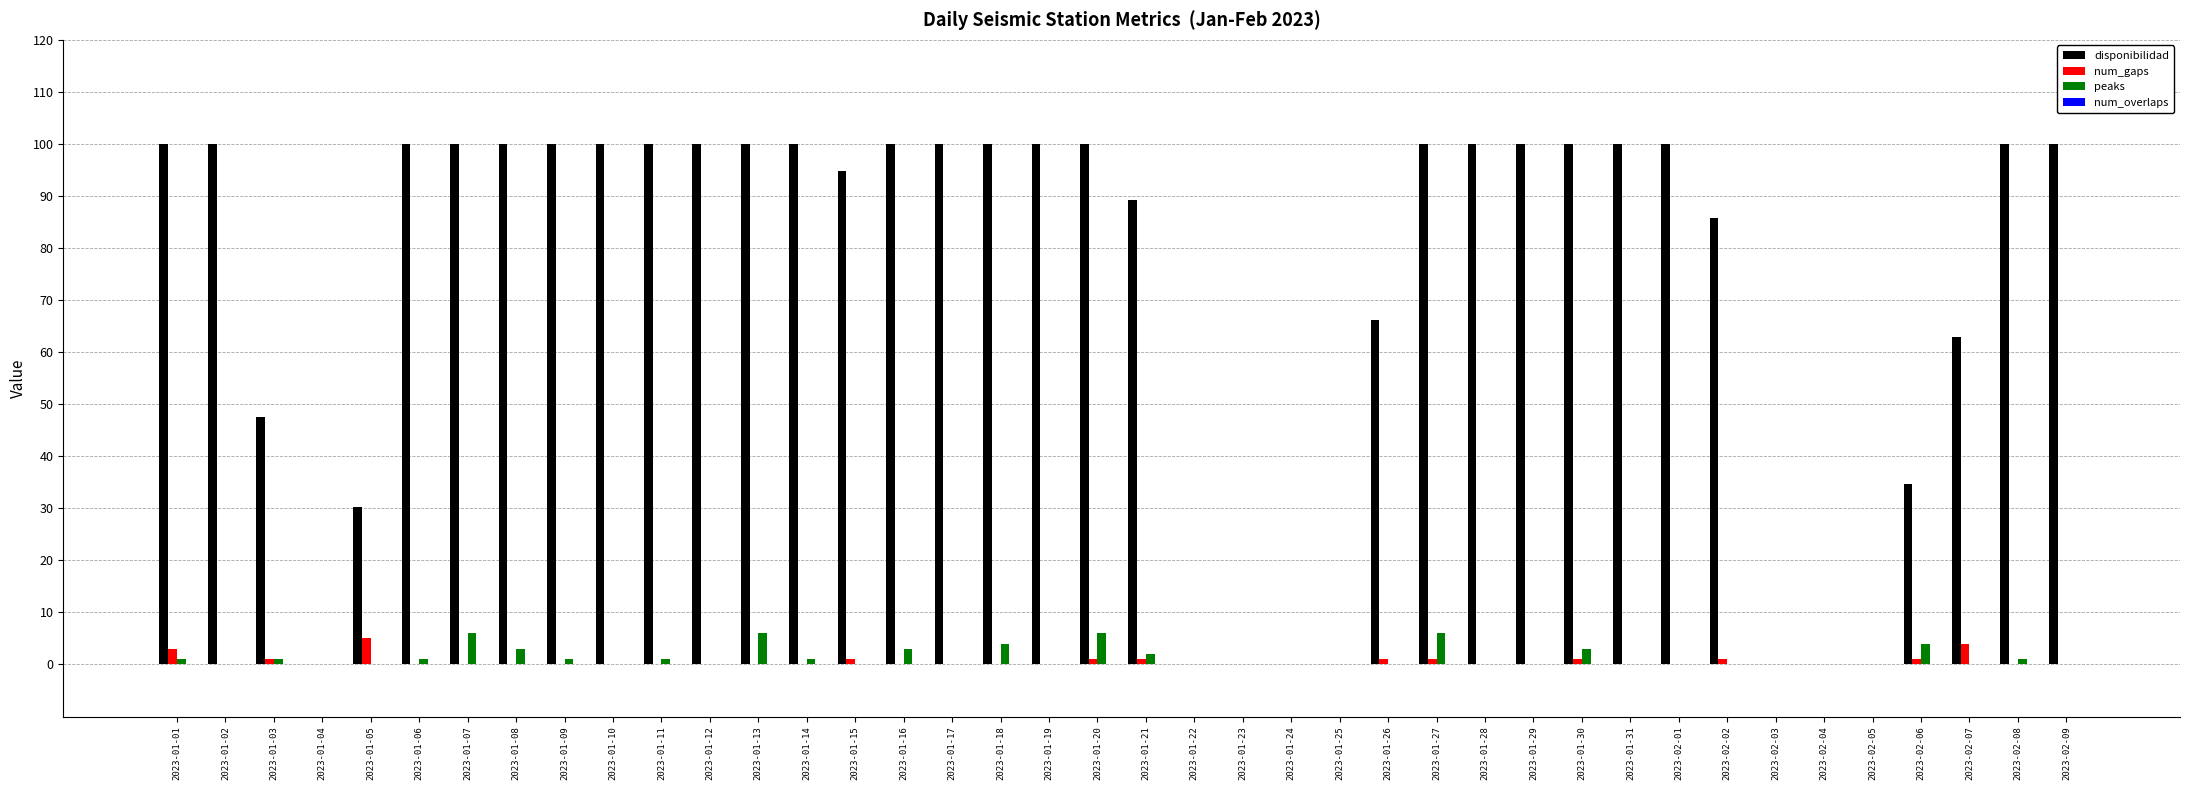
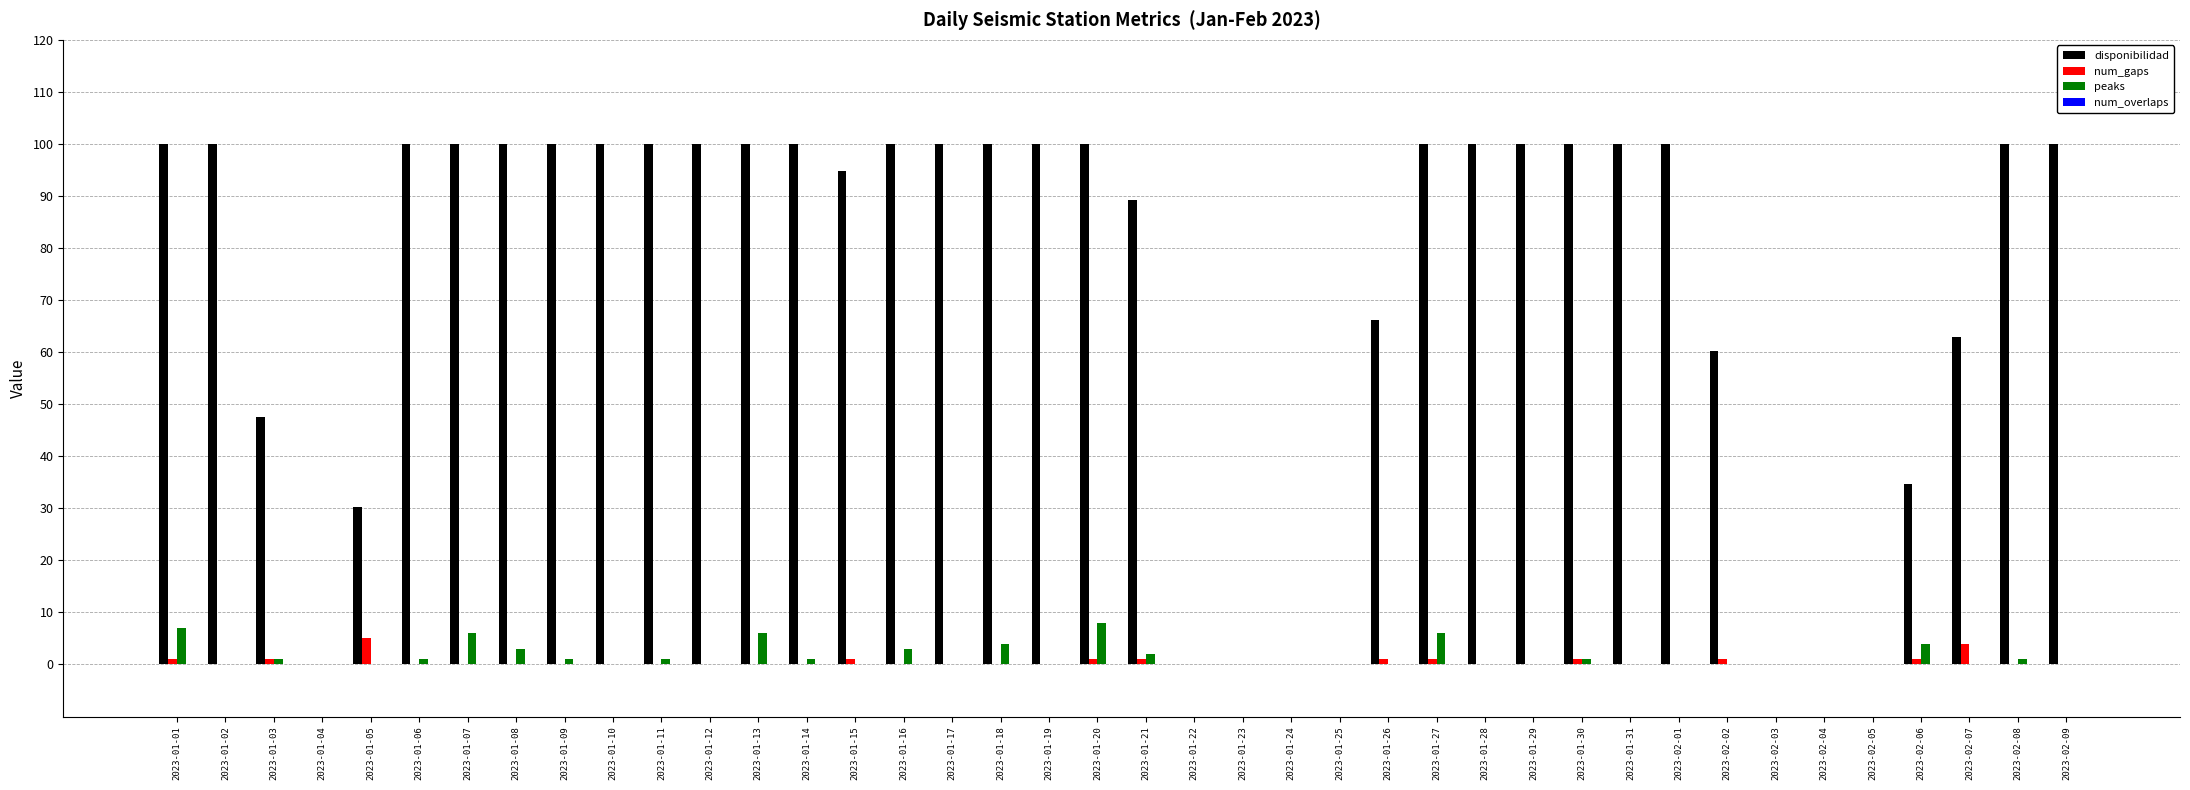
  {
    "disponibilidad": {
      "2023-01-01": 100,
      "2023-01-02": 100,
      "2023-01-03": 48,
      "2023-01-04": 0,
      "2023-01-05": 30,
      "2023-01-06": 100,
      "2023-01-07": 100,
      "2023-01-08": 100,
      "2023-01-09": 100,
      "2023-01-10": 100,
      "2023-01-11": 100,
      "2023-01-12": 100,
      "2023-01-13": 100,
      "2023-01-14": 100,
      "2023-01-15": 95,
      "2023-01-16": 100,
      "2023-01-17": 100,
      "2023-01-18": 100,
      "2023-01-19": 100,
      "2023-01-20": 100,
      "2023-01-21": 89,
      "2023-01-22": 0,
      "2023-01-23": 0,
      "2023-01-24": 0,
      "2023-01-25": 0,
      "2023-01-26": 66,
      "2023-01-27": 100,
      "2023-01-28": 100,
      "2023-01-29": 100,
      "2023-01-30": 100,
      "2023-01-31": 100,
      "2023-02-01": 100,
-     "2023-02-02": 86,
+     "2023-02-02": 60,
      "2023-02-03": 0,
      "2023-02-04": 0,
      "2023-02-05": 0,
      "2023-02-06": 35,
      "2023-02-07": 63,
      "2023-02-08": 100,
      "2023-02-09": 100
    },
    "num_gaps": {
-     "2023-01-01": 3,
+     "2023-01-01": 1,
      "2023-01-02": 0,
      "2023-01-03": 1,
      "2023-01-04": 0,
      "2023-01-05": 5,
      "2023-01-06": 0,
      "2023-01-07": 0,
      "2023-01-08": 0,
      "2023-01-09": 0,
      "2023-01-10": 0,
      "2023-01-11": 0,
      "2023-01-12": 0,
      "2023-01-13": 0,
      "2023-01-14": 0,
      "2023-01-15": 1,
      "2023-01-16": 0,
      "2023-01-17": 0,
      "2023-01-18": 0,
      "2023-01-19": 0,
      "2023-01-20": 1,
      "2023-01-21": 1,
      "2023-01-22": 0,
      "2023-01-23": 0,
      "2023-01-24": 0,
      "2023-01-25": 0,
      "2023-01-26": 1,
      "2023-01-27": 1,
      "2023-01-28": 0,
      "2023-01-29": 0,
      "2023-01-30": 1,
      "2023-01-31": 0,
      "2023-02-01": 0,
      "2023-02-02": 1,
      "2023-02-03": 0,
      "2023-02-04": 0,
      "2023-02-05": 0,
      "2023-02-06": 1,
      "2023-02-07": 4,
      "2023-02-08": 0,
      "2023-02-09": 0
    },
    "peaks": {
-     "2023-01-01": 1,
+     "2023-01-01": 7,
      "2023-01-02": 0,
      "2023-01-03": 1,
      "2023-01-04": 0,
      "2023-01-05": 0,
      "2023-01-06": 1,
      "2023-01-07": 6,
      "2023-01-08": 3,
      "2023-01-09": 1,
      "2023-01-10": 0,
      "2023-01-11": 1,
      "2023-01-12": 0,
      "2023-01-13": 6,
      "2023-01-14": 1,
      "2023-01-15": 0,
      "2023-01-16": 3,
      "2023-01-17": 0,
      "2023-01-18": 4,
      "2023-01-19": 0,
-     "2023-01-20": 6,
+     "2023-01-20": 8,
      "2023-01-21": 2,
      "2023-01-22": 0,
      "2023-01-23": 0,
      "2023-01-24": 0,
      "2023-01-25": 0,
      "2023-01-26": 0,
      "2023-01-27": 6,
      "2023-01-28": 0,
      "2023-01-29": 0,
-     "2023-01-30": 3,
+     "2023-01-30": 1,
      "2023-01-31": 0,
      "2023-02-01": 0,
      "2023-02-02": 0,
      "2023-02-03": 0,
      "2023-02-04": 0,
      "2023-02-05": 0,
      "2023-02-06": 4,
      "2023-02-07": 0,
      "2023-02-08": 1,
      "2023-02-09": 0
    },
    "num_overlaps": {
      "2023-01-01": 0,
      "2023-01-02": 0,
      "2023-01-03": 0,
      "2023-01-04": 0,
      "2023-01-05": 0,
      "2023-01-06": 0,
      "2023-01-07": 0,
      "2023-01-08": 0,
      "2023-01-09": 0,
      "2023-01-10": 0,
      "2023-01-11": 0,
      "2023-01-12": 0,
      "2023-01-13": 0,
      "2023-01-14": 0,
      "2023-01-15": 0,
      "2023-01-16": 0,
      "2023-01-17": 0,
      "2023-01-18": 0,
      "2023-01-19": 0,
      "2023-01-20": 0,
      "2023-01-21": 0,
      "2023-01-22": 0,
      "2023-01-23": 0,
      "2023-01-24": 0,
      "2023-01-25": 0,
      "2023-01-26": 0,
      "2023-01-27": 0,
      "2023-01-28": 0,
      "2023-01-29": 0,
      "2023-01-30": 0,
      "2023-01-31": 0,
      "2023-02-01": 0,
      "2023-02-02": 0,
      "2023-02-03": 0,
      "2023-02-04": 0,
      "2023-02-05": 0,
      "2023-02-06": 0,
      "2023-02-07": 0,
      "2023-02-08": 0,
      "2023-02-09": 0
    }
  }
